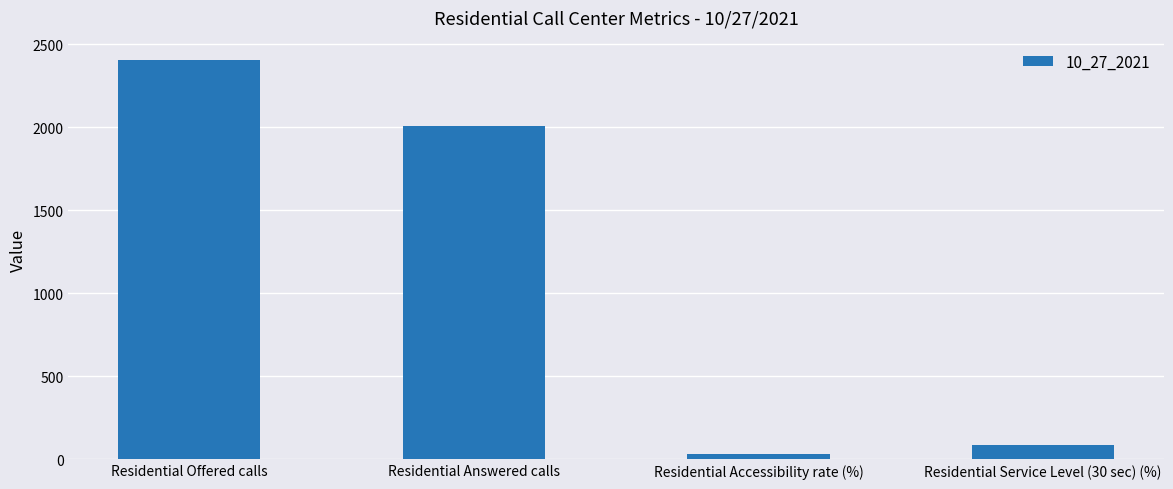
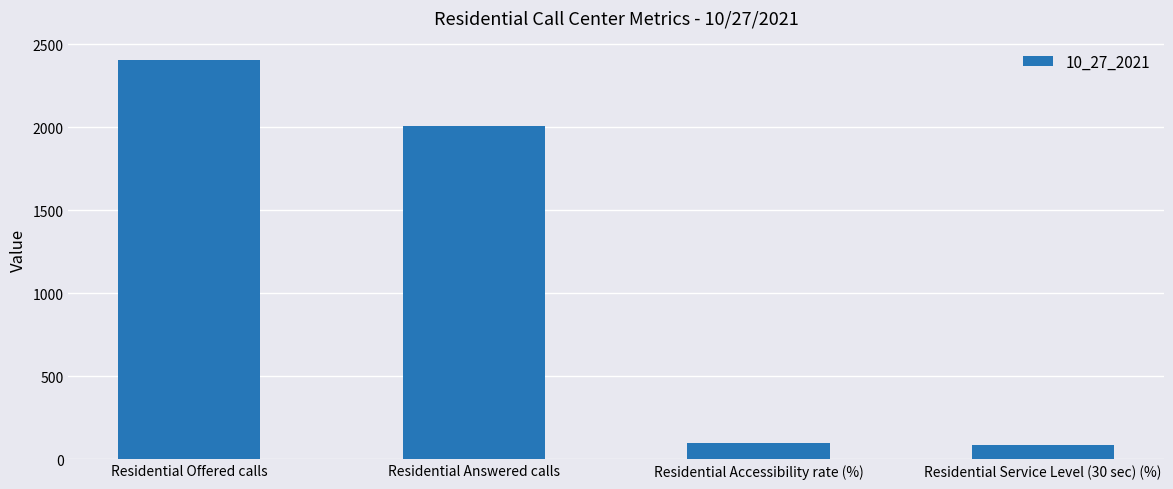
  {
    "Residential Offered calls": 2410,
    "Residential Answered calls": 2010,
-   "Residential Accessibility rate (%)": 30,
+   "Residential Accessibility rate (%)": 100,
    "Residential Service Level (30 sec) (%)": 90
  }
